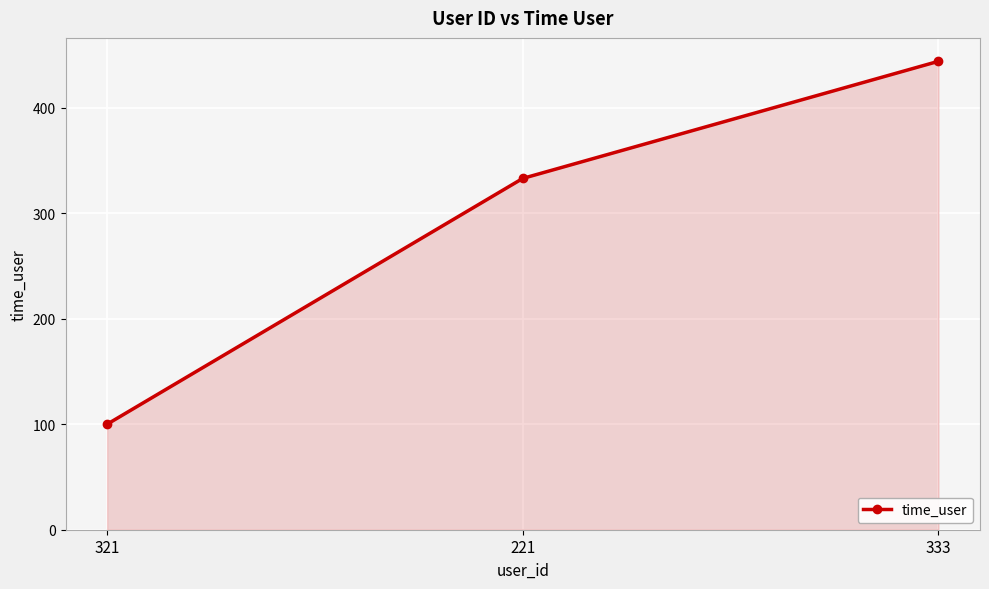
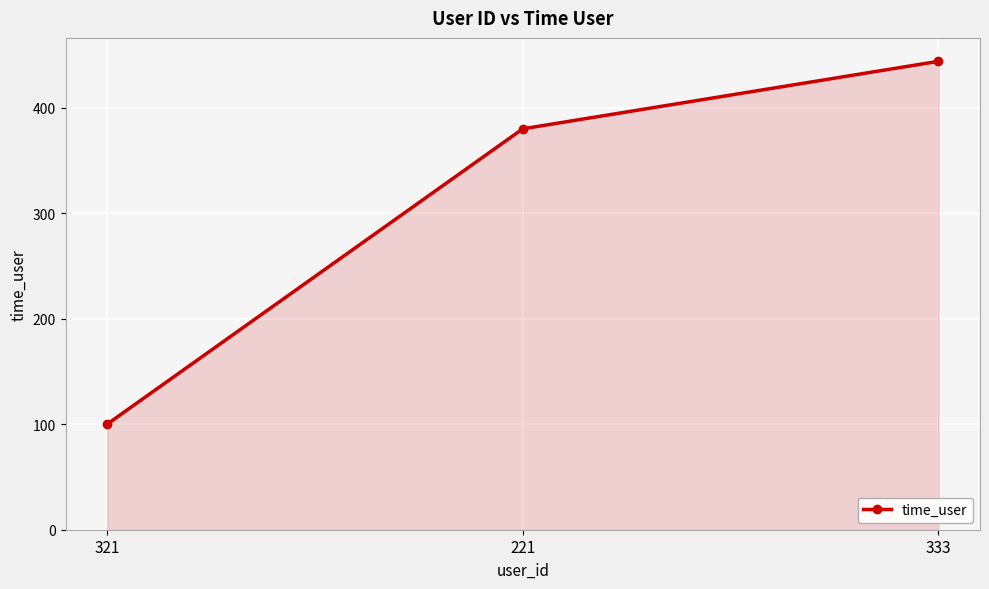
  {
    "321": 100,
-   "221": 333,
+   "221": 380,
    "333": 444
  }
